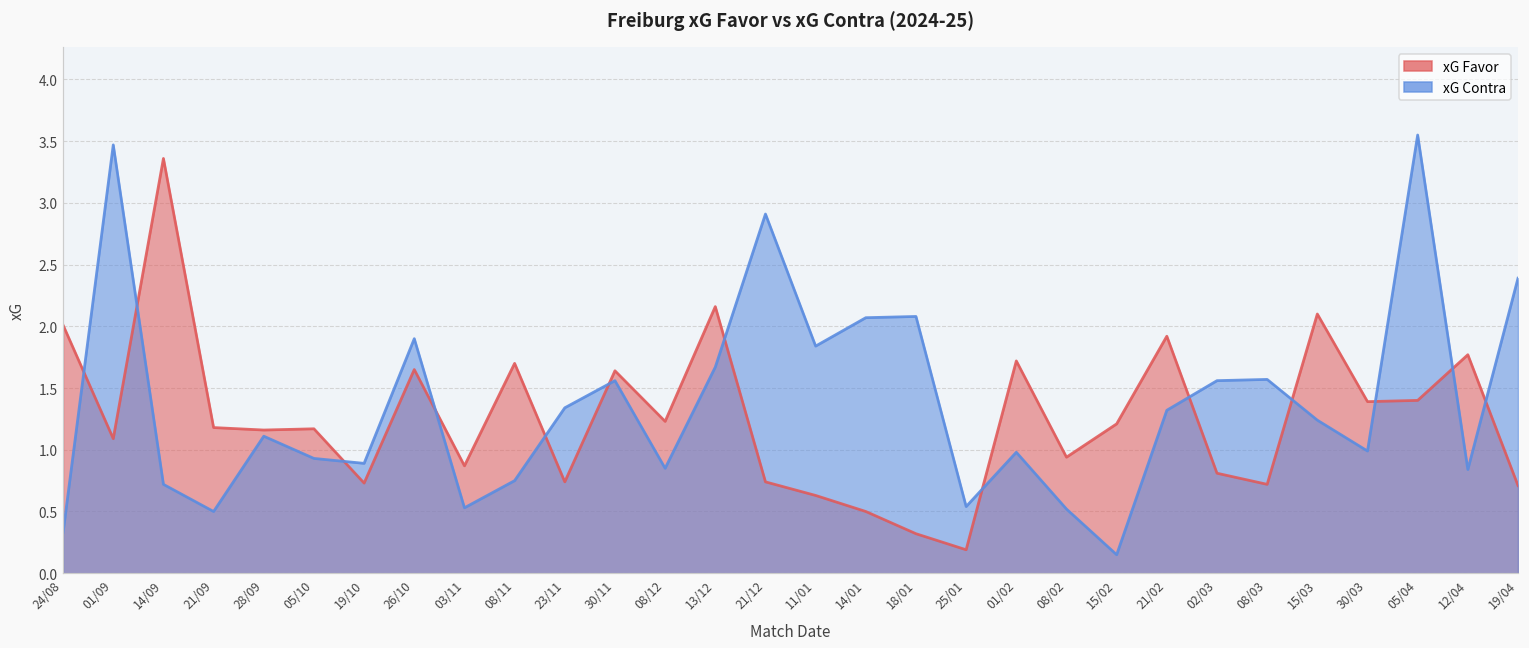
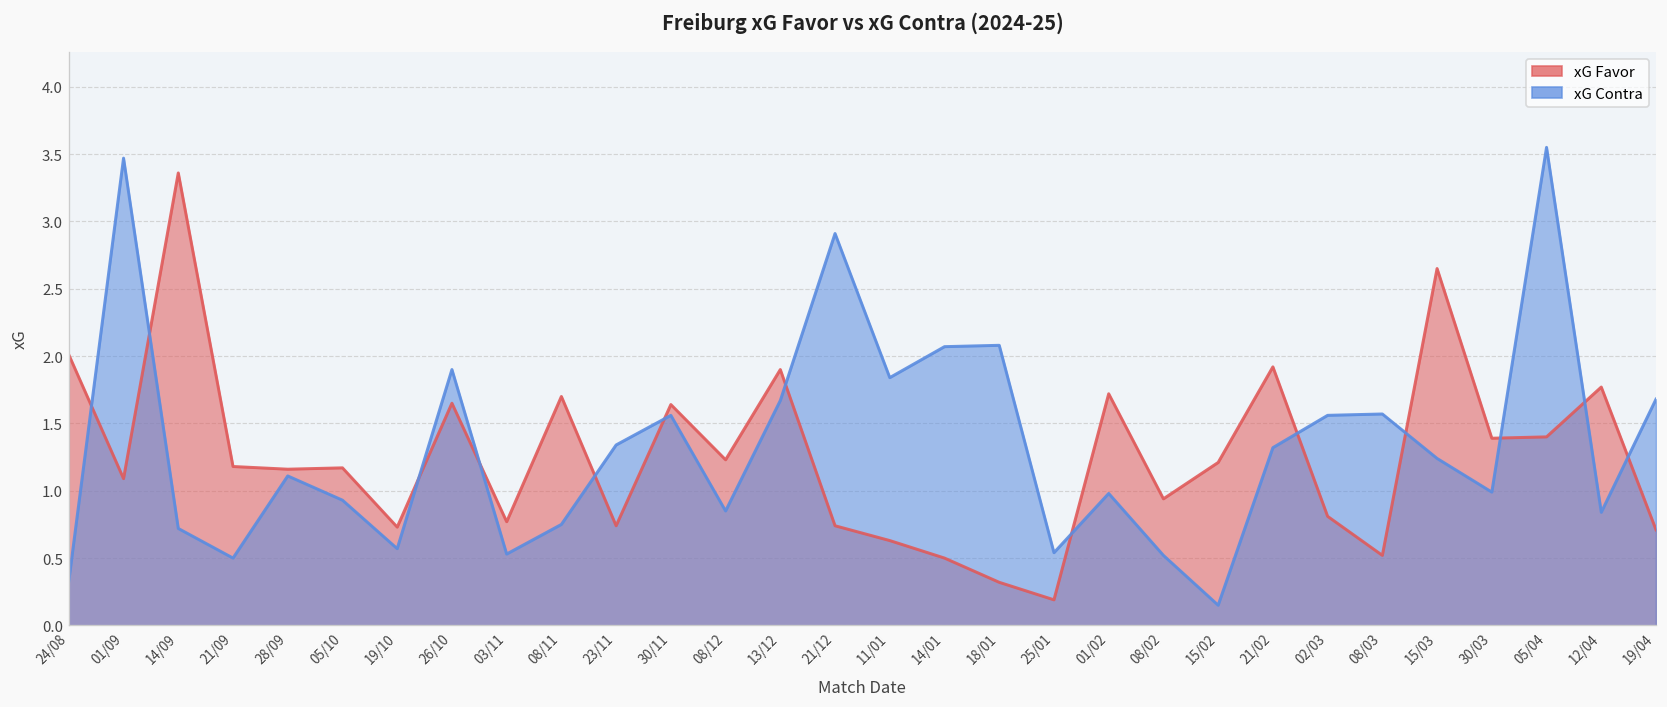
  {
    "xG Favor": {
      "24/08": 2.01,
      "01/09": 1.09,
      "14/09": 3.36,
      "21/09": 1.18,
      "28/09": 1.16,
      "05/10": 1.17,
      "19/10": 0.73,
      "26/10": 1.65,
-     "03/11": 0.87,
+     "03/11": 0.77,
      "08/11": 1.70,
      "23/11": 0.74,
      "30/11": 1.64,
      "08/12": 1.23,
-     "13/12": 2.16,
+     "13/12": 1.90,
      "21/12": 0.74,
      "11/01": 0.63,
      "14/01": 0.50,
      "18/01": 0.32,
      "25/01": 0.19,
      "01/02": 1.72,
      "08/02": 0.94,
      "15/02": 1.21,
      "21/02": 1.92,
      "02/03": 0.81,
-     "08/03": 0.72,
-     "15/03": 2.10,
+     "08/03": 0.52,
+     "15/03": 2.65,
      "30/03": 1.39,
      "05/04": 1.40,
      "12/04": 1.77,
      "19/04": 0.71
    },
    "xG Contra": {
      "24/08": 0.33,
      "01/09": 3.47,
      "14/09": 0.72,
      "21/09": 0.50,
      "28/09": 1.11,
      "05/10": 0.93,
-     "19/10": 0.89,
+     "19/10": 0.57,
      "26/10": 1.90,
      "03/11": 0.53,
      "08/11": 0.75,
      "23/11": 1.34,
      "30/11": 1.56,
      "08/12": 0.85,
      "13/12": 1.67,
      "21/12": 2.91,
      "11/01": 1.84,
      "14/01": 2.07,
      "18/01": 2.08,
      "25/01": 0.54,
      "01/02": 0.98,
      "08/02": 0.52,
      "15/02": 0.15,
      "21/02": 1.32,
      "02/03": 1.56,
      "08/03": 1.57,
      "15/03": 1.24,
      "30/03": 0.99,
      "05/04": 3.55,
      "12/04": 0.84,
-     "19/04": 2.39
+     "19/04": 1.68
    }
  }
